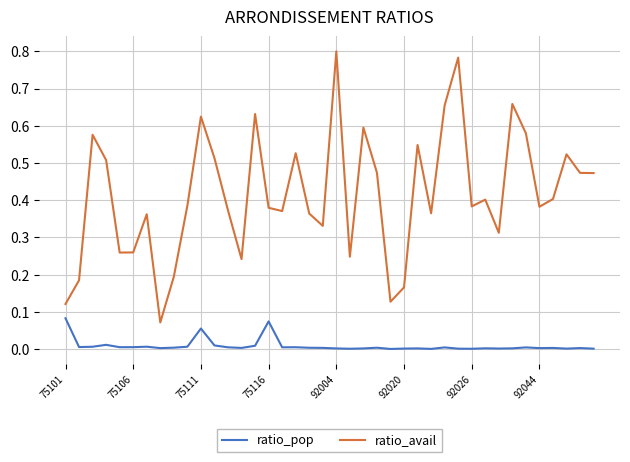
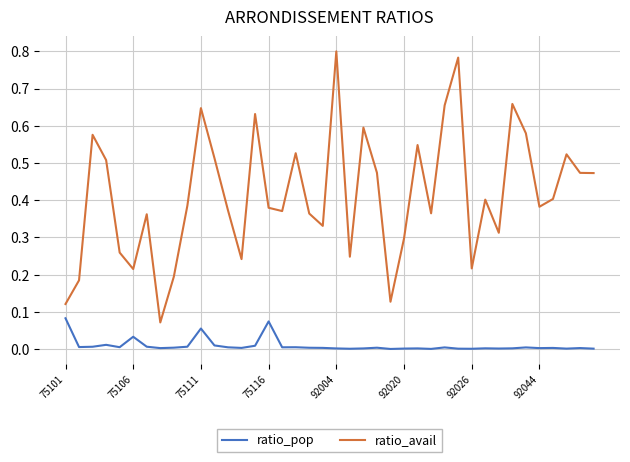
  {
    "ratio_pop": {
      "75101": 0.08,
-     "75106": 0.01,
+     "75106": 0.03,
      "75111": 0.06,
      "75116": 0.07,
      "92004": 0.00,
      "92020": 0.00,
      "92026": 0.00,
      "92044": 0.00
    },
    "ratio_avail": {
      "75101": 0.12,
-     "75106": 0.26,
-     "75111": 0.62,
+     "75106": 0.22,
+     "75111": 0.65,
      "75116": 0.38,
      "92004": 0.80,
-     "92020": 0.17,
-     "92026": 0.38,
+     "92020": 0.30,
+     "92026": 0.22,
      "92044": 0.38
    }
  }
